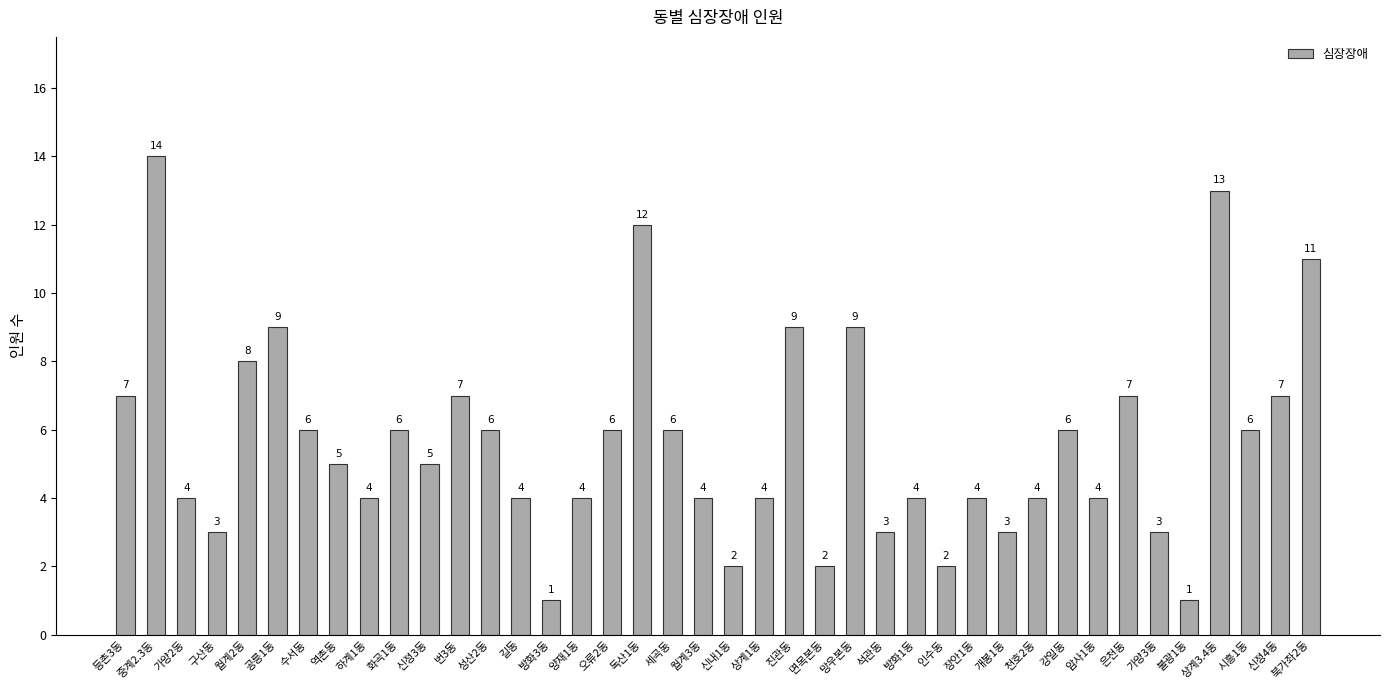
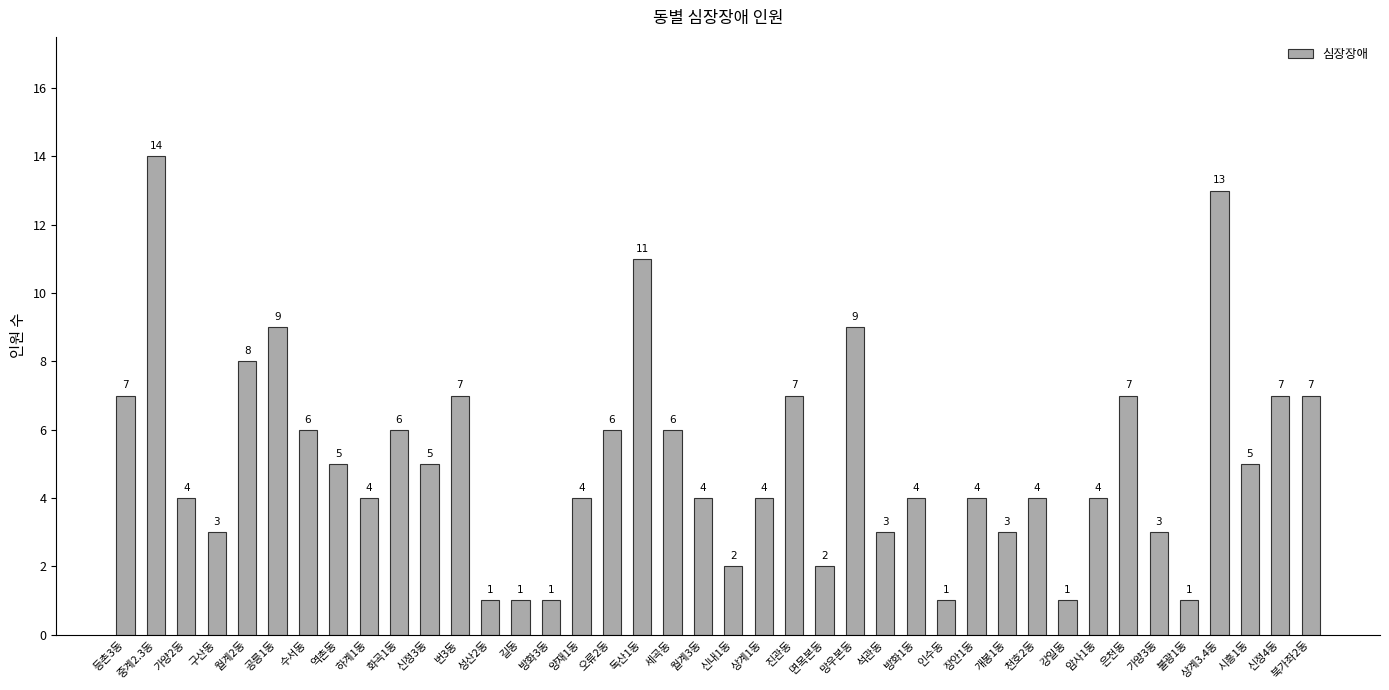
  {
    "등촌3동": 7,
    "중계2.3동": 14,
    "가양2동": 4,
    "구산동": 3,
    "월계2동": 8,
    "공릉1동": 9,
    "수서동": 6,
    "역촌동": 5,
    "하계1동": 4,
    "화곡1동": 6,
    "신정3동": 5,
    "번3동": 7,
-   "성산2동": 6,
-   "길동": 4,
+   "성산2동": 1,
+   "길동": 1,
    "방화3동": 1,
    "양재1동": 4,
    "오류2동": 6,
-   "독산1동": 12,
+   "독산1동": 11,
    "세곡동": 6,
    "월계3동": 4,
    "신내1동": 2,
    "상계1동": 4,
-   "진관동": 9,
+   "진관동": 7,
    "면목본동": 2,
    "망우본동": 9,
    "석관동": 3,
    "방화1동": 4,
-   "인수동": 2,
+   "인수동": 1,
    "장안1동": 4,
    "개봉1동": 3,
    "천호2동": 4,
-   "강일동": 6,
+   "강일동": 1,
    "암사1동": 4,
    "은천동": 7,
    "가양3동": 3,
    "불광1동": 1,
    "상계3.4동": 13,
-   "시흥1동": 6,
+   "시흥1동": 5,
    "신정4동": 7,
-   "북가좌2동": 11
+   "북가좌2동": 7
  }
